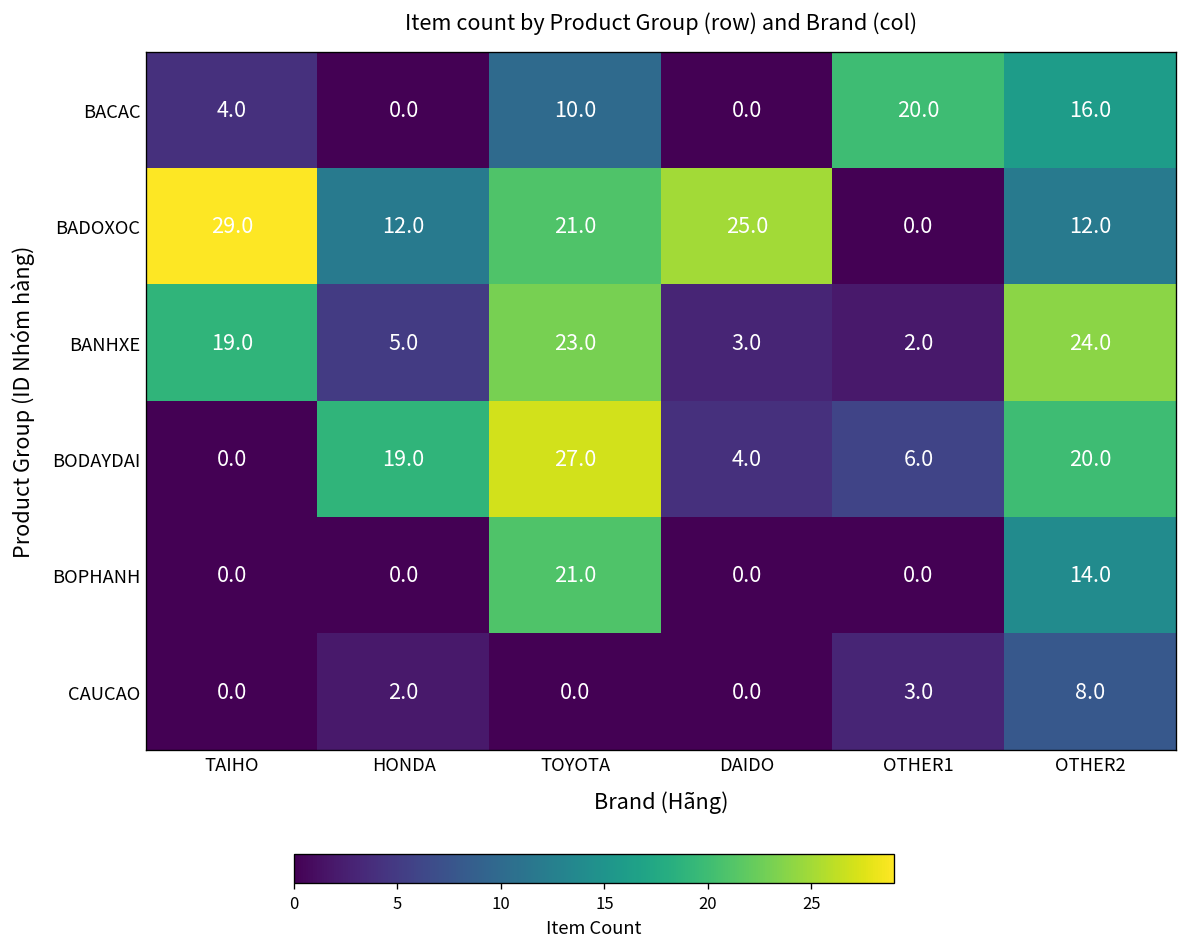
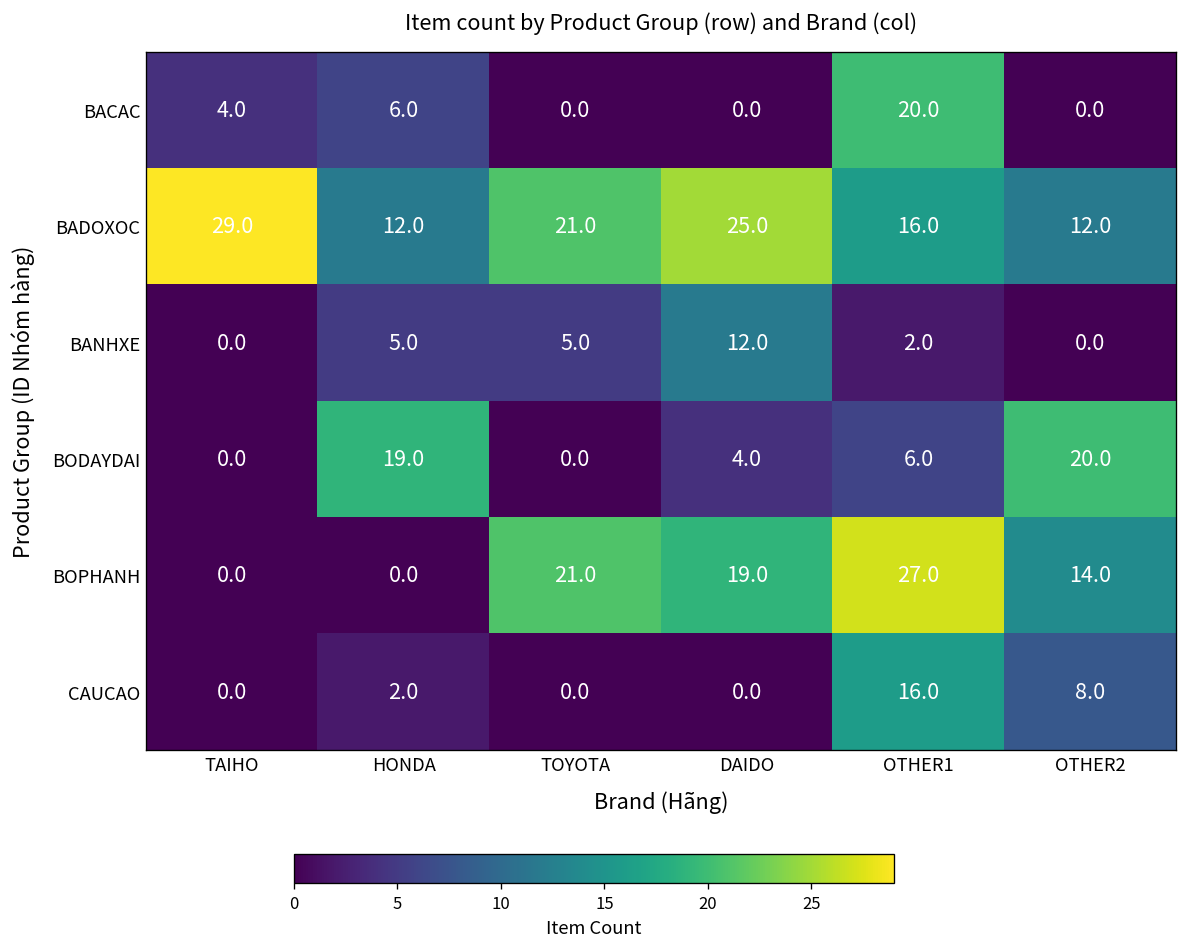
  {
    "BACAC": {
      "TAIHO": 4.0,
-     "HONDA": 0.0,
-     "TOYOTA": 10.0,
+     "HONDA": 6.0,
+     "TOYOTA": 0.0,
      "DAIDO": 0.0,
      "OTHER1": 20.0,
-     "OTHER2": 16.0
+     "OTHER2": 0.0
    },
    "BADOXOC": {
      "TAIHO": 29.0,
      "HONDA": 12.0,
      "TOYOTA": 21.0,
      "DAIDO": 25.0,
-     "OTHER1": 0.0,
+     "OTHER1": 16.0,
      "OTHER2": 12.0
    },
    "BANHXE": {
-     "TAIHO": 19.0,
+     "TAIHO": 0.0,
      "HONDA": 5.0,
-     "TOYOTA": 23.0,
-     "DAIDO": 3.0,
+     "TOYOTA": 5.0,
+     "DAIDO": 12.0,
      "OTHER1": 2.0,
-     "OTHER2": 24.0
+     "OTHER2": 0.0
    },
    "BODAYDAI": {
      "TAIHO": 0.0,
      "HONDA": 19.0,
-     "TOYOTA": 27.0,
+     "TOYOTA": 0.0,
      "DAIDO": 4.0,
      "OTHER1": 6.0,
      "OTHER2": 20.0
    },
    "BOPHANH": {
      "TAIHO": 0.0,
      "HONDA": 0.0,
      "TOYOTA": 21.0,
-     "DAIDO": 0.0,
-     "OTHER1": 0.0,
+     "DAIDO": 19.0,
+     "OTHER1": 27.0,
      "OTHER2": 14.0
    },
    "CAUCAO": {
      "TAIHO": 0.0,
      "HONDA": 2.0,
      "TOYOTA": 0.0,
      "DAIDO": 0.0,
-     "OTHER1": 3.0,
+     "OTHER1": 16.0,
      "OTHER2": 8.0
    }
  }
